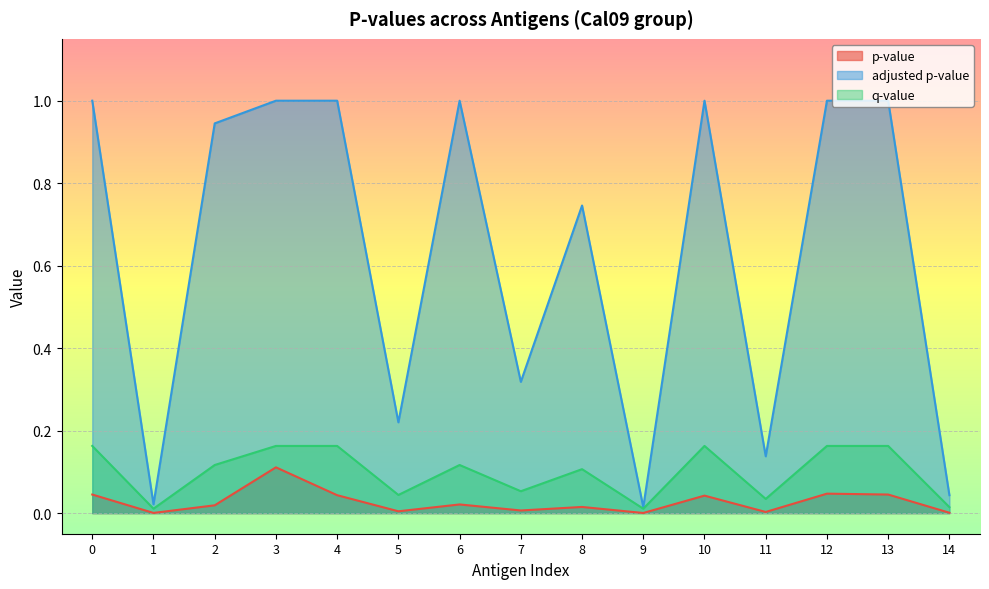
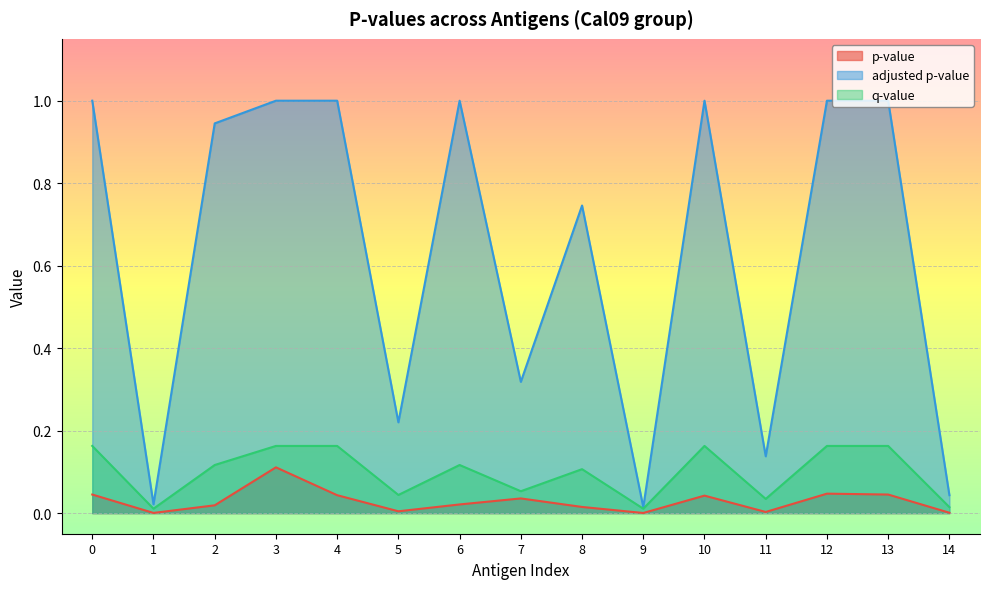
  {
    "p-value": {
      "0": 0.05,
      "1": 0.00,
      "2": 0.02,
      "3": 0.11,
      "4": 0.04,
      "5": 0.00,
      "6": 0.02,
-     "7": 0.01,
+     "7": 0.04,
      "8": 0.01,
      "9": 0.00,
      "10": 0.04,
      "11": 0.00,
      "12": 0.05,
      "13": 0.05,
      "14": 0.00
    },
    "adjusted p-value": {
      "0": 1.00,
      "1": 0.02,
      "2": 0.94,
      "3": 1.00,
      "4": 1.00,
      "5": 0.22,
      "6": 1.00,
      "7": 0.32,
      "8": 0.75,
      "10": 1.00,
      "11": 0.14,
      "12": 1.00,
      "14": 0.04
    },
    "q-value": {
      "0": 0.16,
      "1": 0.01,
      "2": 0.12,
      "3": 0.16,
      "4": 0.16,
      "5": 0.04,
      "6": 0.12,
      "7": 0.05,
      "8": 0.11,
      "10": 0.16,
      "11": 0.03,
      "12": 0.16,
      "13": 0.16,
      "14": 0.01
    }
  }
